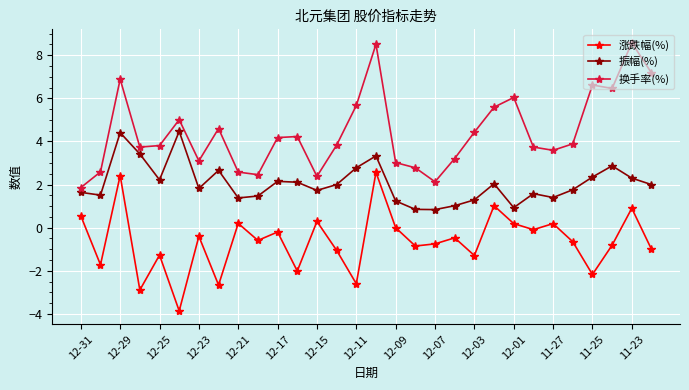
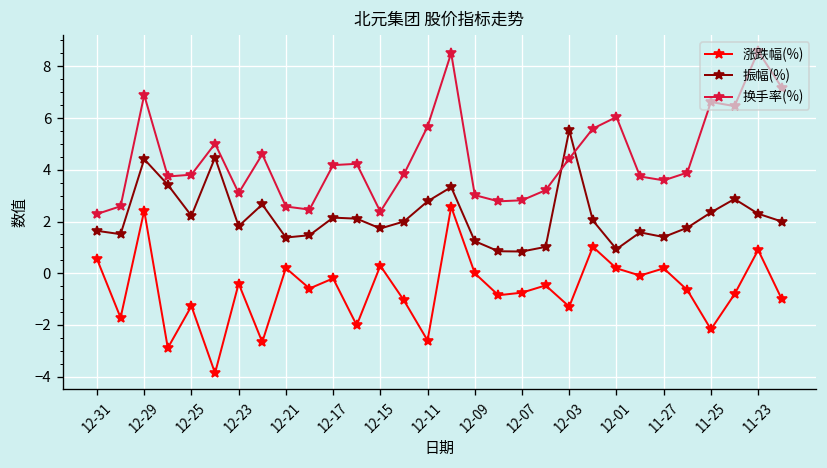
  {
    "涨跌幅(%)": {
      "12-31": 0.6,
      "12-29": 2.4,
      "12-25": -1.3,
      "12-23": -0.4,
      "12-21": 0.2,
      "12-17": -0.2,
      "12-15": 0.3,
      "12-11": -2.6,
      "12-09": 0.0,
      "12-07": -0.8,
      "12-03": -1.3,
      "12-01": 0.2,
      "11-27": 0.2,
      "11-25": -2.2,
      "11-23": 0.9
    },
    "振幅(%)": {
      "12-31": 1.6,
      "12-29": 4.4,
      "12-25": 2.2,
      "12-23": 1.8,
      "12-21": 1.4,
      "12-17": 2.2,
      "12-15": 1.7,
      "12-11": 2.8,
      "12-09": 1.2,
      "12-07": 0.8,
-     "12-03": 1.3,
+     "12-03": 5.5,
      "12-01": 0.9,
      "11-27": 1.4,
      "11-25": 2.4,
      "11-23": 2.3
    },
    "换手率(%)": {
-     "12-31": 1.9,
+     "12-31": 2.3,
      "12-29": 6.9,
      "12-25": 3.8,
      "12-23": 3.1,
      "12-21": 2.6,
      "12-17": 4.2,
      "12-15": 2.4,
      "12-11": 5.7,
      "12-09": 3.0,
-     "12-07": 2.1,
+     "12-07": 2.8,
      "12-03": 4.4,
      "12-01": 6.0,
      "11-27": 3.6
    }
  }
